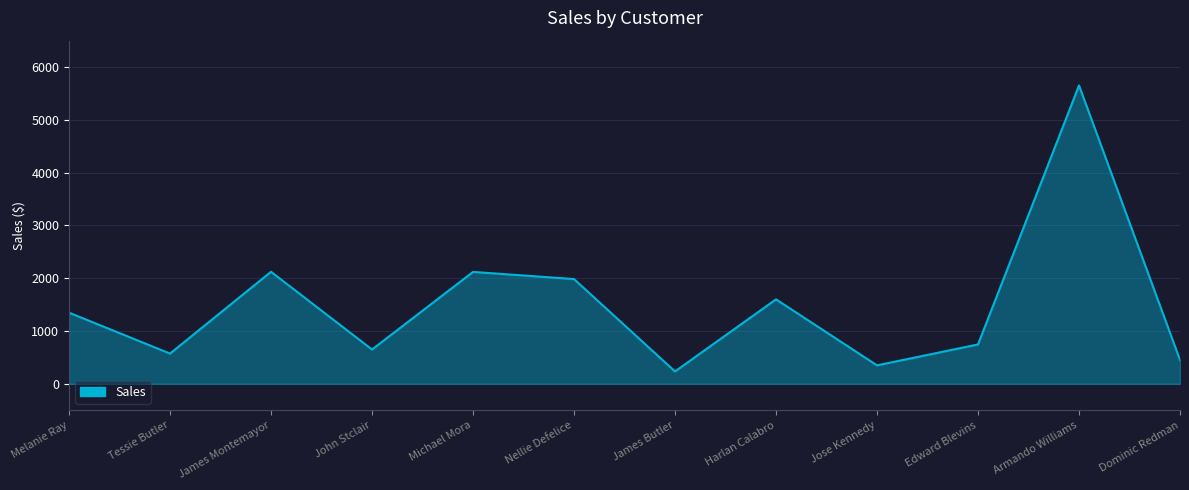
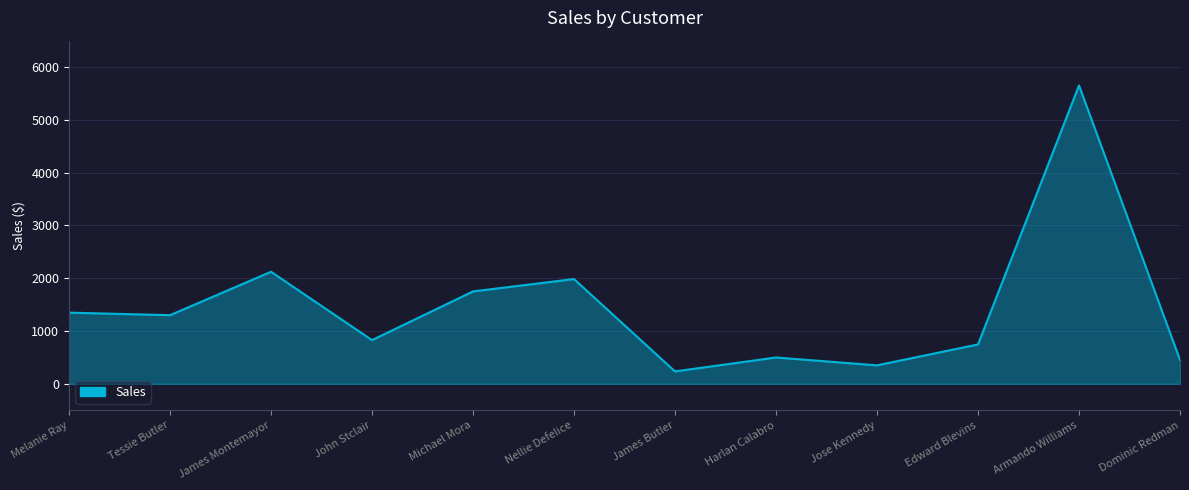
  {
    "Melanie Ray": 1300,
-   "Tessie Butler": 600,
+   "Tessie Butler": 1300,
    "James Montemayor": 2100,
-   "John Stclair": 700,
-   "Michael Mora": 2100,
+   "John Stclair": 800,
+   "Michael Mora": 1800,
    "Nellie Defelice": 2000,
    "James Butler": 200,
-   "Harlan Calabro": 1600,
+   "Harlan Calabro": 500,
    "Jose Kennedy": 400,
    "Edward Blevins": 700,
    "Armando Williams": 5700,
    "Dominic Redman": 500
  }
